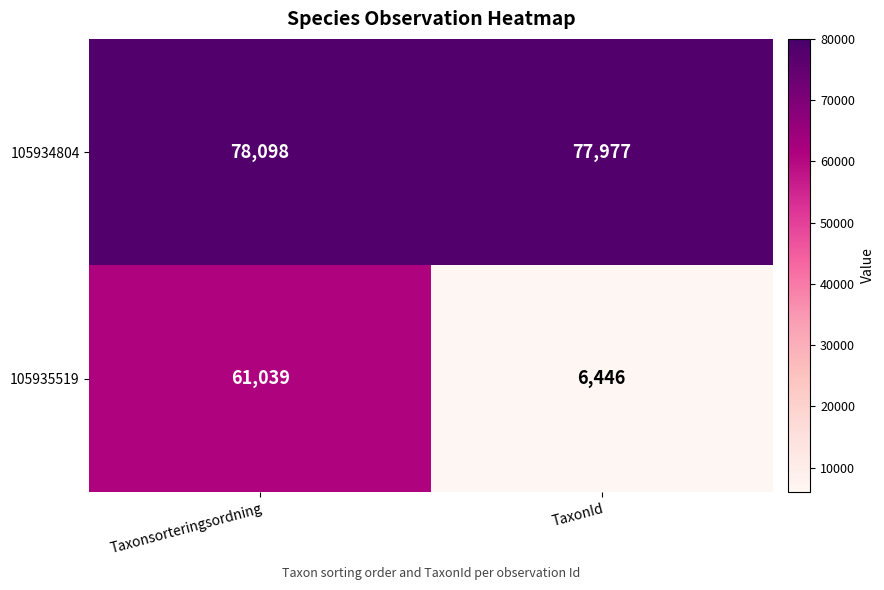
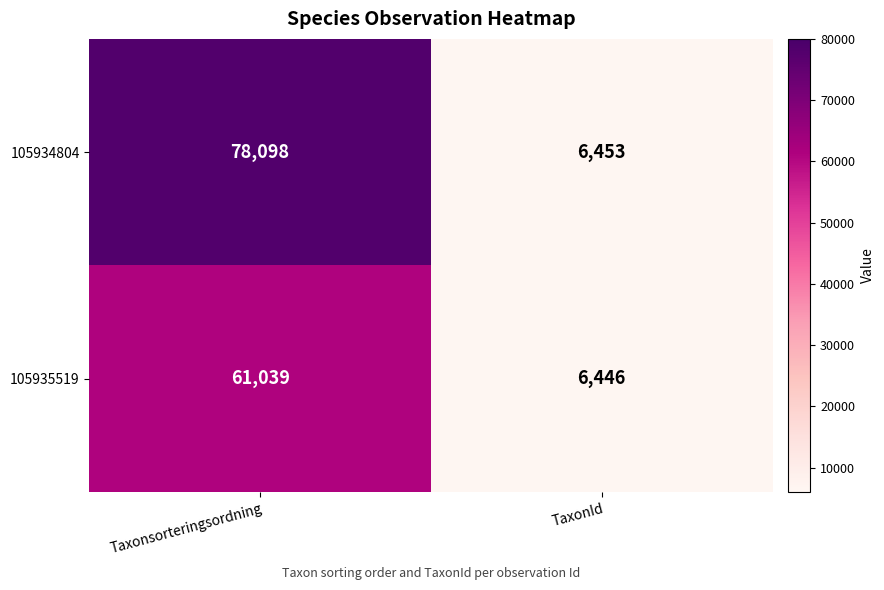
  {
    "105934804": {
      "Taxonsorteringsordning": "78,098",
-     "TaxonId": "77,977"
+     "TaxonId": "6,453"
    },
    "105935519": {
      "Taxonsorteringsordning": "61,039",
      "TaxonId": "6,446"
    }
  }
